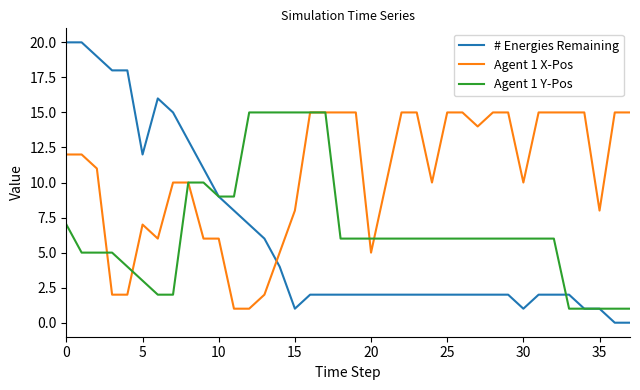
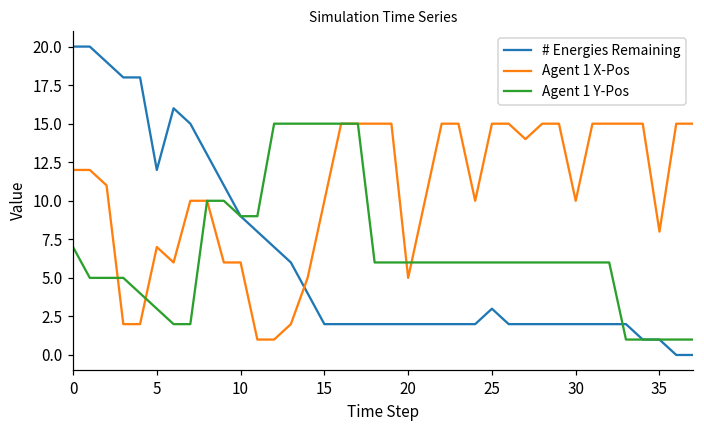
  {
    "# Energies Remaining": {
      "0": 20,
      "5": 12,
-     "15": 1,
+     "15": 2,
      "20": 2,
-     "25": 2,
-     "30": 1
+     "25": 3,
+     "30": 2
    },
    "Agent 1 X-Pos": {
      "0": 12,
      "5": 7,
      "10": 6,
-     "15": 8,
+     "15": 10,
      "20": 5,
      "25": 15,
      "30": 10,
      "35": 8
    },
    "Agent 1 Y-Pos": {
      "0": 7,
      "5": 3,
      "15": 15,
      "20": 6,
      "25": 6,
      "30": 6
    }
  }
